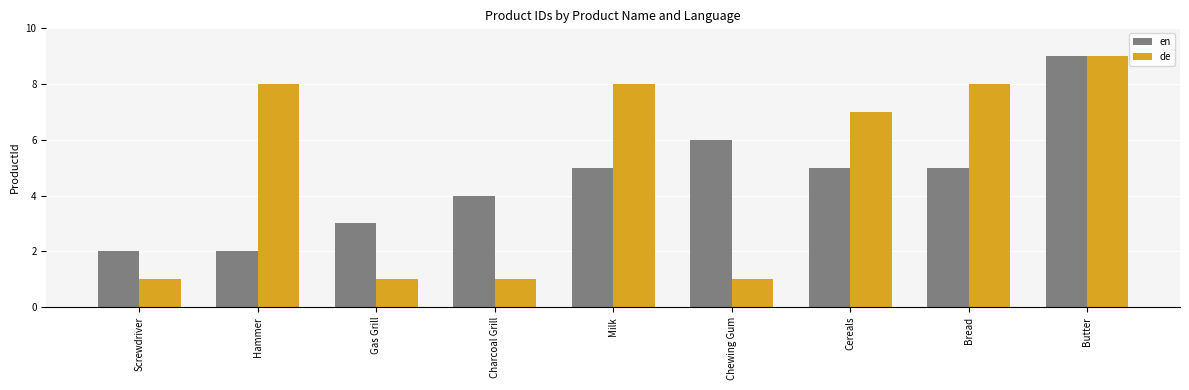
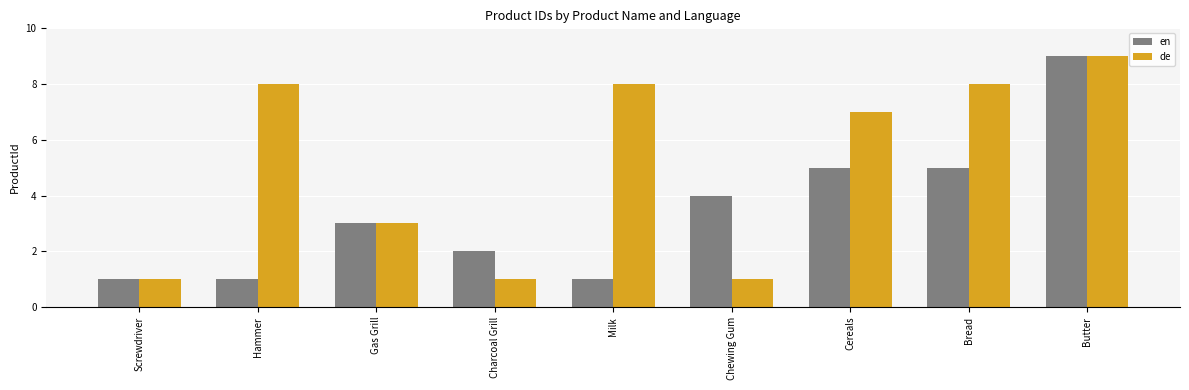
  {
    "en": {
-     "Screwdriver": 2,
-     "Hammer": 2,
+     "Screwdriver": 1,
+     "Hammer": 1,
      "Gas Grill": 3,
-     "Charcoal Grill": 4,
-     "Milk": 5,
-     "Chewing Gum": 6,
+     "Charcoal Grill": 2,
+     "Milk": 1,
+     "Chewing Gum": 4,
      "Cereals": 5,
      "Bread": 5,
      "Butter": 9
    },
    "de": {
      "Screwdriver": 1,
      "Hammer": 8,
-     "Gas Grill": 1,
+     "Gas Grill": 3,
      "Charcoal Grill": 1,
      "Milk": 8,
      "Chewing Gum": 1,
      "Cereals": 7,
      "Bread": 8,
      "Butter": 9
    }
  }
